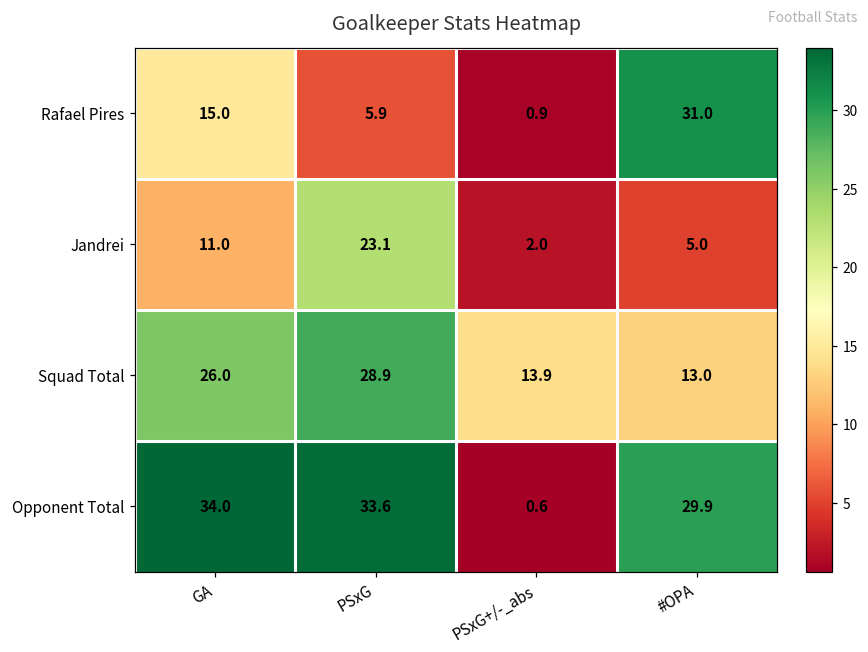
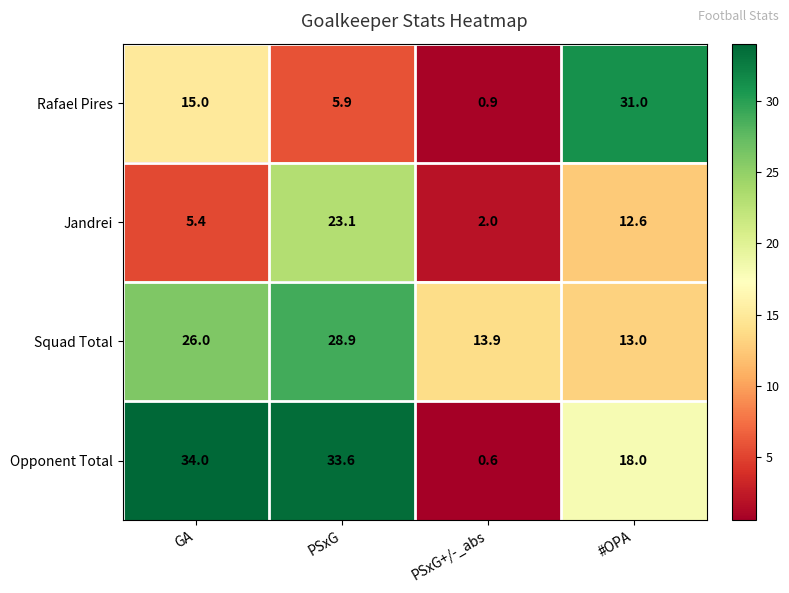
  {
    "Rafael Pires": {
      "GA": 15.0,
      "PSxG": 5.9,
      "PSxG+/-_abs": 0.9,
      "#OPA": 31.0
    },
    "Jandrei": {
-     "GA": 11.0,
+     "GA": 5.4,
      "PSxG": 23.1,
      "PSxG+/-_abs": 2.0,
-     "#OPA": 5.0
+     "#OPA": 12.6
    },
    "Squad Total": {
      "GA": 26.0,
      "PSxG": 28.9,
      "PSxG+/-_abs": 13.9,
      "#OPA": 13.0
    },
    "Opponent Total": {
      "GA": 34.0,
      "PSxG": 33.6,
      "PSxG+/-_abs": 0.6,
-     "#OPA": 29.9
+     "#OPA": 18.0
    }
  }
